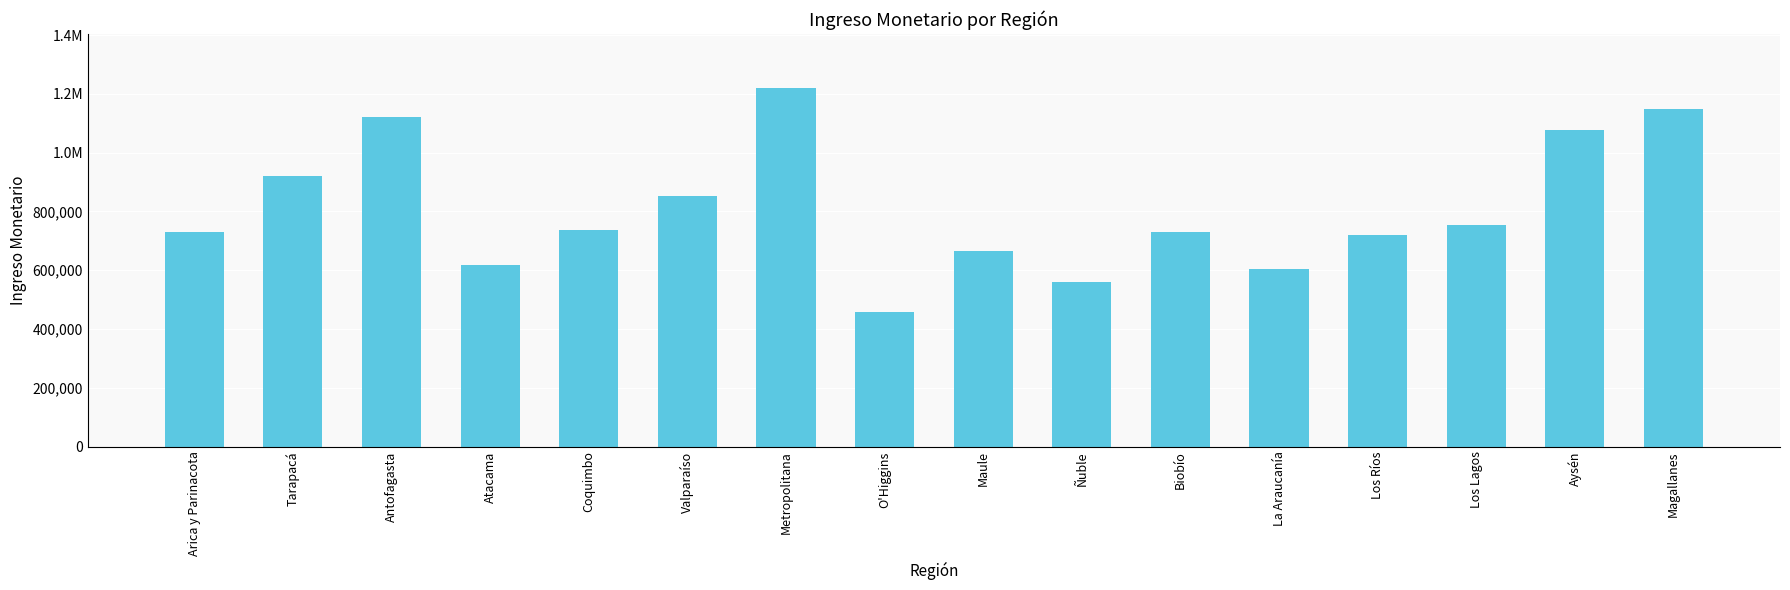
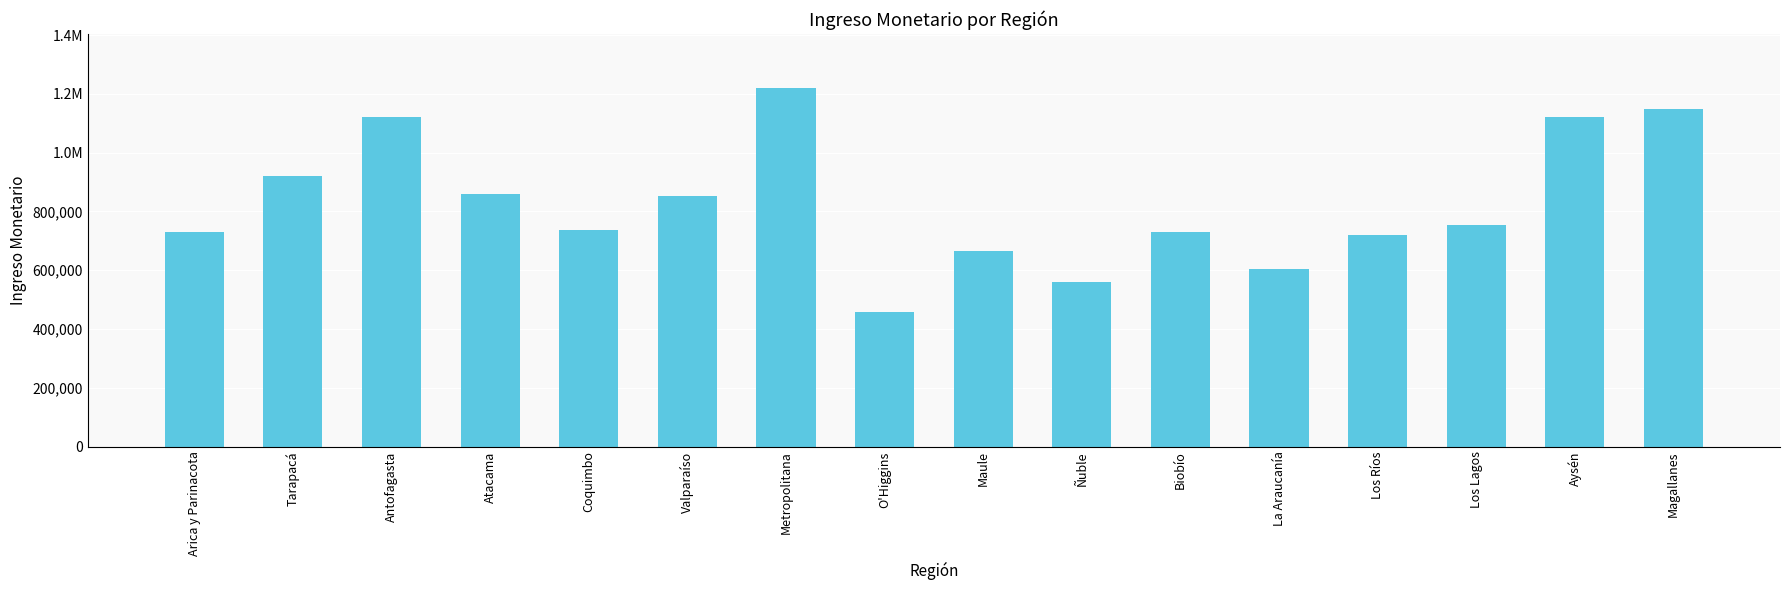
  {
    "Arica y Parinacota": "730,000",
    "Tarapacá": "920,000",
    "Antofagasta": "1,120,000",
-   "Atacama": "620,000",
+   "Atacama": "860,000",
    "Coquimbo": "740,000",
    "Valparaíso": "850,000",
    "Metropolitana": "1,220,000",
    "O'Higgins": "460,000",
    "Maule": "670,000",
    "Ñuble": "560,000",
    "Biobío": "730,000",
    "La Araucanía": "610,000",
    "Los Ríos": "720,000",
    "Los Lagos": "750,000",
-   "Aysén": "1,080,000",
+   "Aysén": "1,120,000",
    "Magallanes": "1,150,000"
  }
